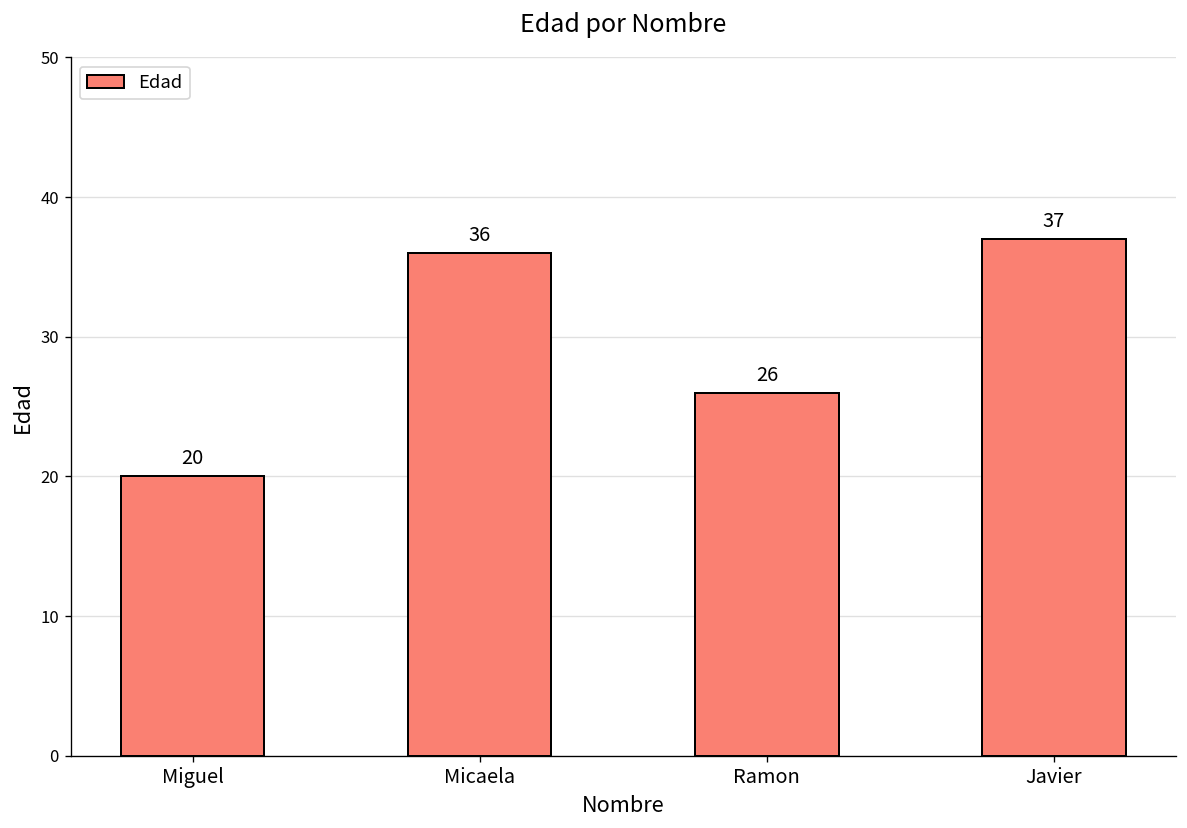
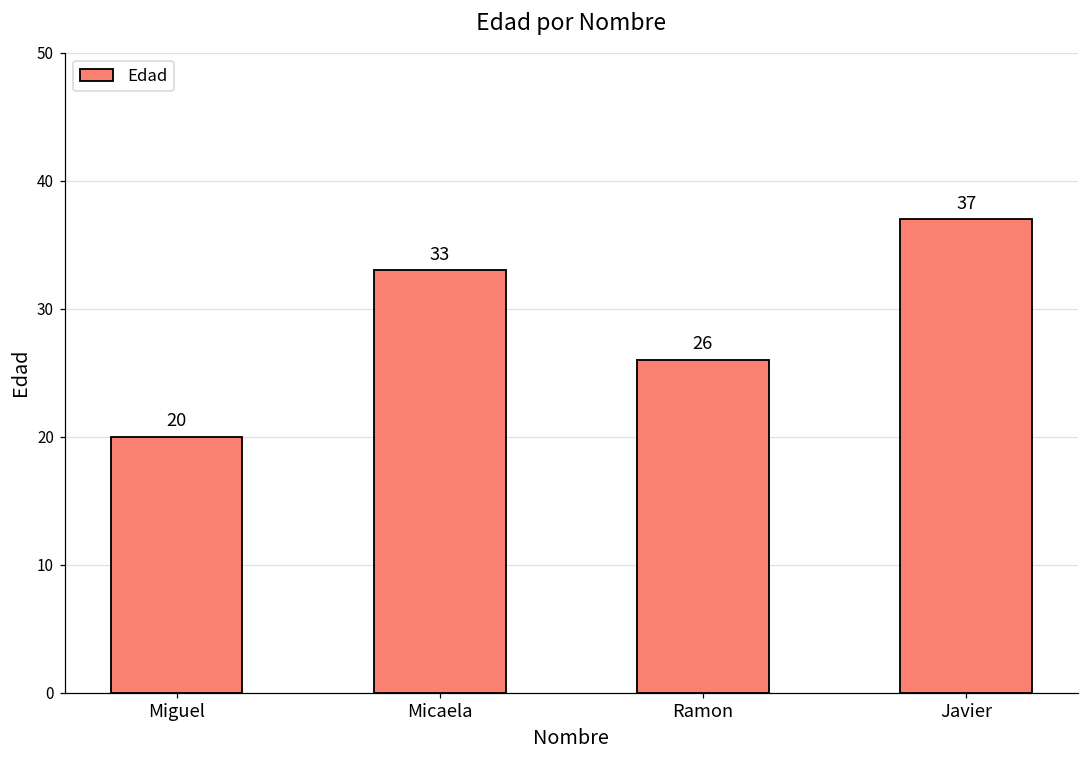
  {
    "Miguel": 20,
-   "Micaela": 36,
+   "Micaela": 33,
    "Ramon": 26,
    "Javier": 37
  }
